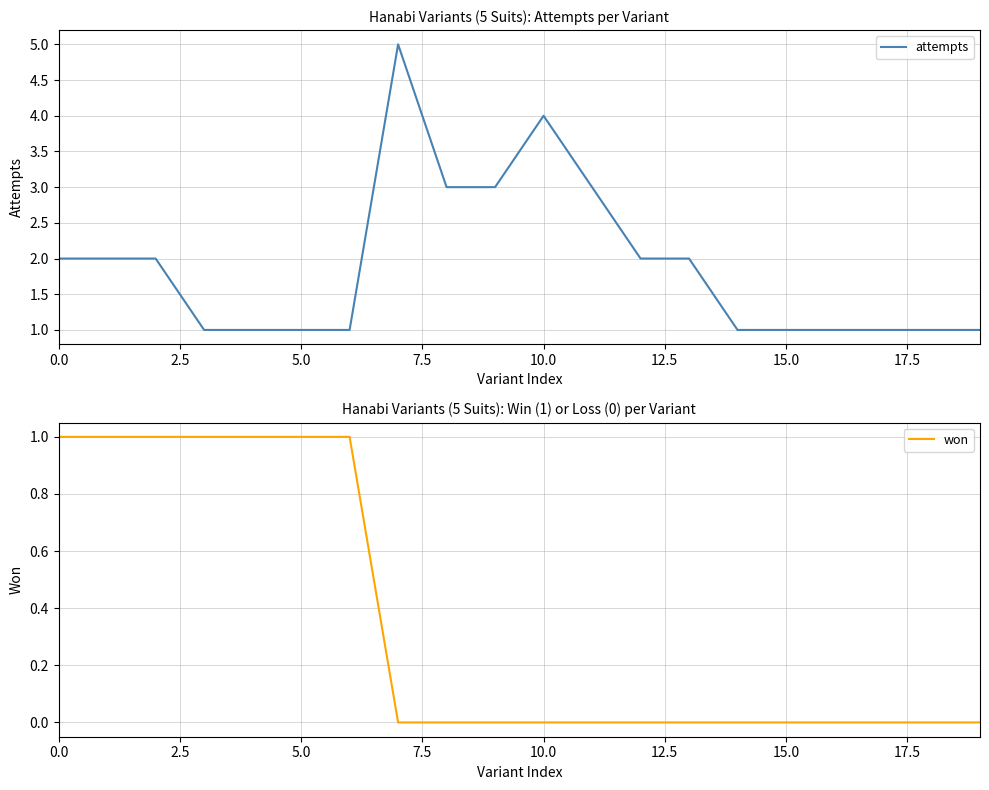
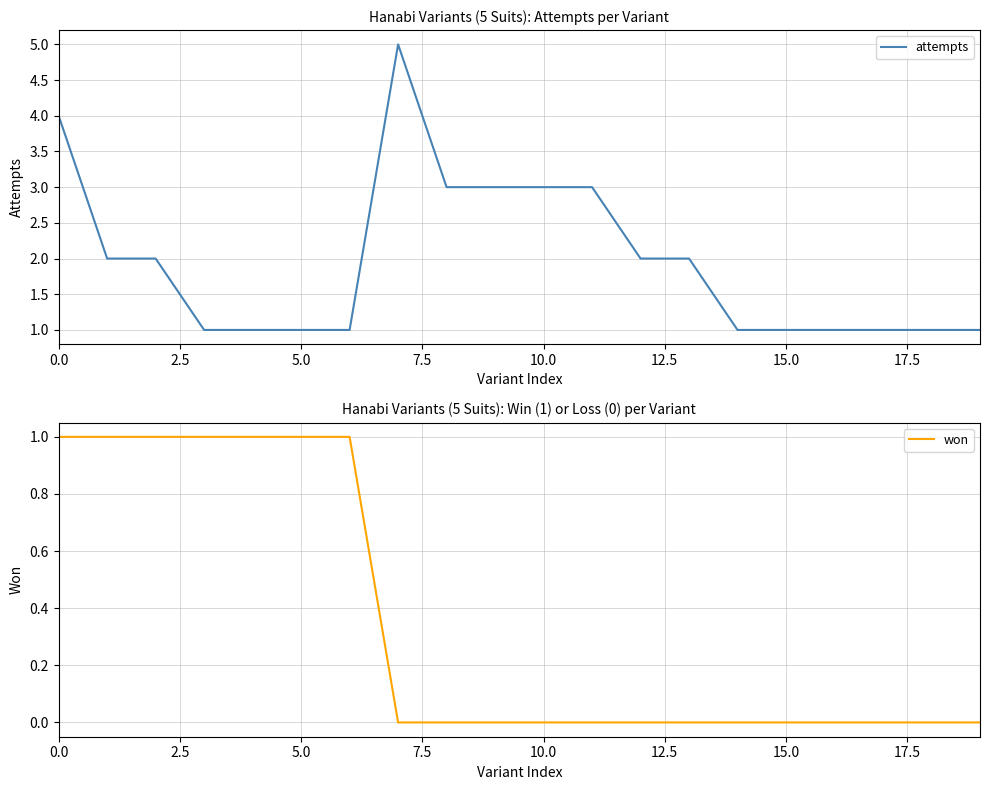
  {
    "Hanabi Variants (5 Suits): Attempts per Variant": {
-     "0.0": 2,
+     "0.0": 4,
      "5.0": 1,
-     "10.0": 4,
+     "10.0": 3,
      "15.0": 1
    },
    "Hanabi Variants (5 Suits): Win (1) or Loss (0) per Variant": {
      "0.0": 1.00,
      "5.0": 1.00,
      "10.0": 0.00,
      "15.0": 0.00
    }
  }
